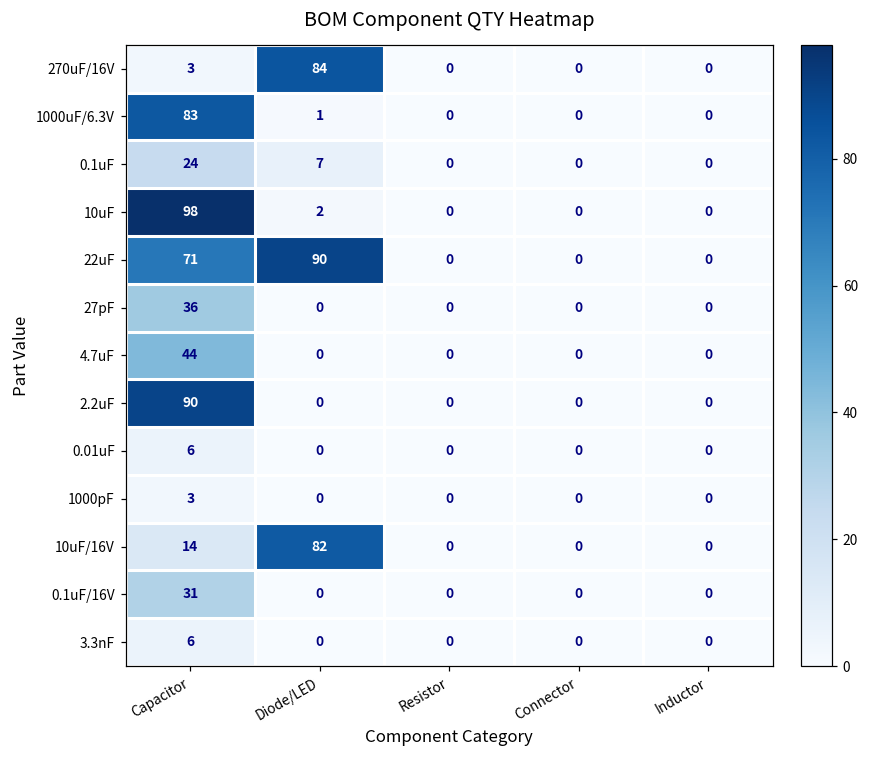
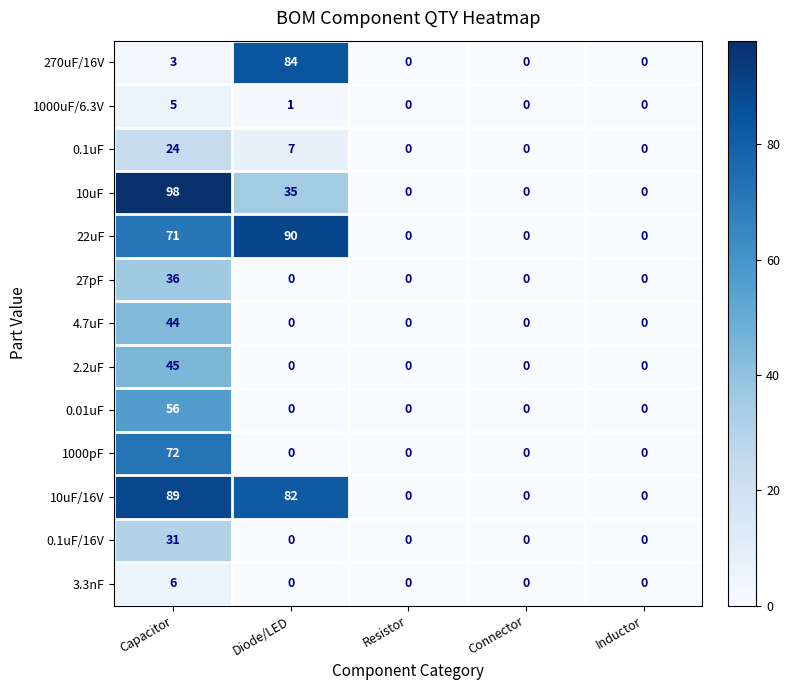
  {
    "270uF/16V": {
      "Capacitor": 3,
      "Diode/LED": 84,
      "Resistor": 0,
      "Connector": 0,
      "Inductor": 0
    },
    "1000uF/6.3V": {
-     "Capacitor": 83,
+     "Capacitor": 5,
      "Diode/LED": 1,
      "Resistor": 0,
      "Connector": 0,
      "Inductor": 0
    },
    "0.1uF": {
      "Capacitor": 24,
      "Diode/LED": 7,
      "Resistor": 0,
      "Connector": 0,
      "Inductor": 0
    },
    "10uF": {
      "Capacitor": 98,
-     "Diode/LED": 2,
+     "Diode/LED": 35,
      "Resistor": 0,
      "Connector": 0,
      "Inductor": 0
    },
    "22uF": {
      "Capacitor": 71,
      "Diode/LED": 90,
      "Resistor": 0,
      "Connector": 0,
      "Inductor": 0
    },
    "27pF": {
      "Capacitor": 36,
      "Diode/LED": 0,
      "Resistor": 0,
      "Connector": 0,
      "Inductor": 0
    },
    "4.7uF": {
      "Capacitor": 44,
      "Diode/LED": 0,
      "Resistor": 0,
      "Connector": 0,
      "Inductor": 0
    },
    "2.2uF": {
-     "Capacitor": 90,
+     "Capacitor": 45,
      "Diode/LED": 0,
      "Resistor": 0,
      "Connector": 0,
      "Inductor": 0
    },
    "0.01uF": {
-     "Capacitor": 6,
+     "Capacitor": 56,
      "Diode/LED": 0,
      "Resistor": 0,
      "Connector": 0,
      "Inductor": 0
    },
    "1000pF": {
-     "Capacitor": 3,
+     "Capacitor": 72,
      "Diode/LED": 0,
      "Resistor": 0,
      "Connector": 0,
      "Inductor": 0
    },
    "10uF/16V": {
-     "Capacitor": 14,
+     "Capacitor": 89,
      "Diode/LED": 82,
      "Resistor": 0,
      "Connector": 0,
      "Inductor": 0
    },
    "0.1uF/16V": {
      "Capacitor": 31,
      "Diode/LED": 0,
      "Resistor": 0,
      "Connector": 0,
      "Inductor": 0
    },
    "3.3nF": {
      "Capacitor": 6,
      "Diode/LED": 0,
      "Resistor": 0,
      "Connector": 0,
      "Inductor": 0
    }
  }
